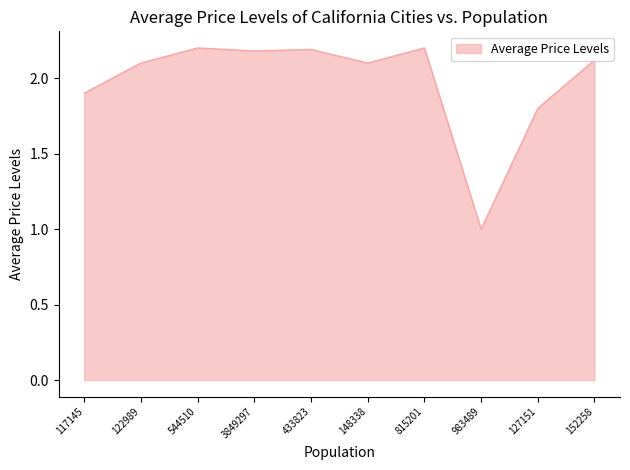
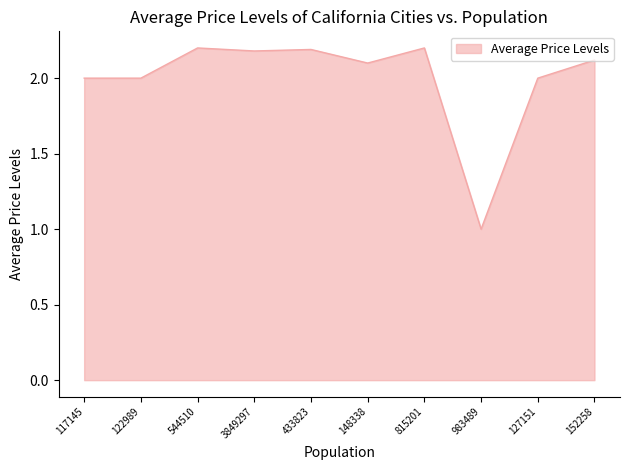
  {
-   "117145": 1.9,
-   "122989": 2.1,
+   "117145": 2.0,
+   "122989": 2.0,
    "544510": 2.2,
    "3849297": 2.18,
    "433823": 2.2,
    "148338": 2.1,
    "815201": 2.2,
    "983489": 1.0,
-   "127151": 1.8
+   "127151": 2.0
  }
